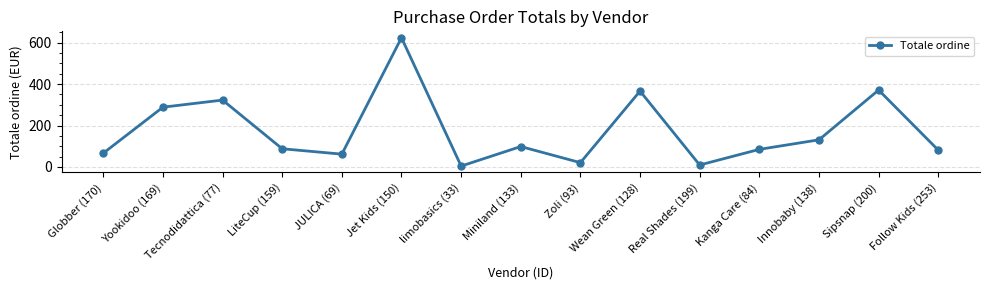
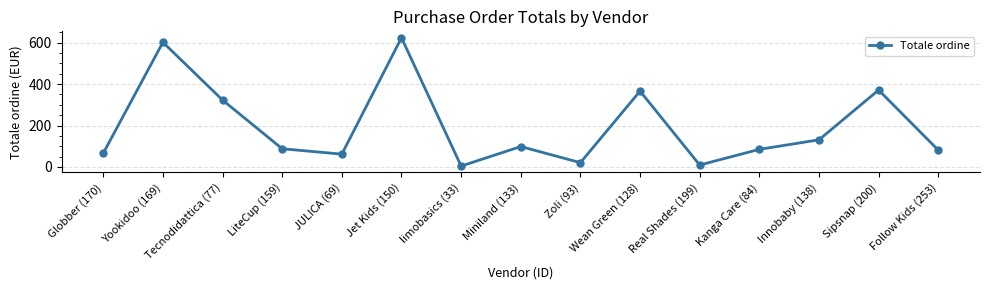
  {
    "Globber (170)": 70,
-   "Yookidoo (169)": 290,
+   "Yookidoo (169)": 600,
    "Tecnodidattica (77)": 320,
    "LiteCup (159)": 90,
    "JULICA (69)": 60,
    "Jet Kids (150)": 620,
    "limobasics (33)": 0,
    "Miniland (133)": 100,
    "Zoli (93)": 20,
    "Wean Green (128)": 370,
    "Real Shades (199)": 10,
    "Kanga Care (84)": 90,
    "Innobaby (138)": 130,
    "Sipsnap (200)": 370,
    "Follow Kids (253)": 80
  }
